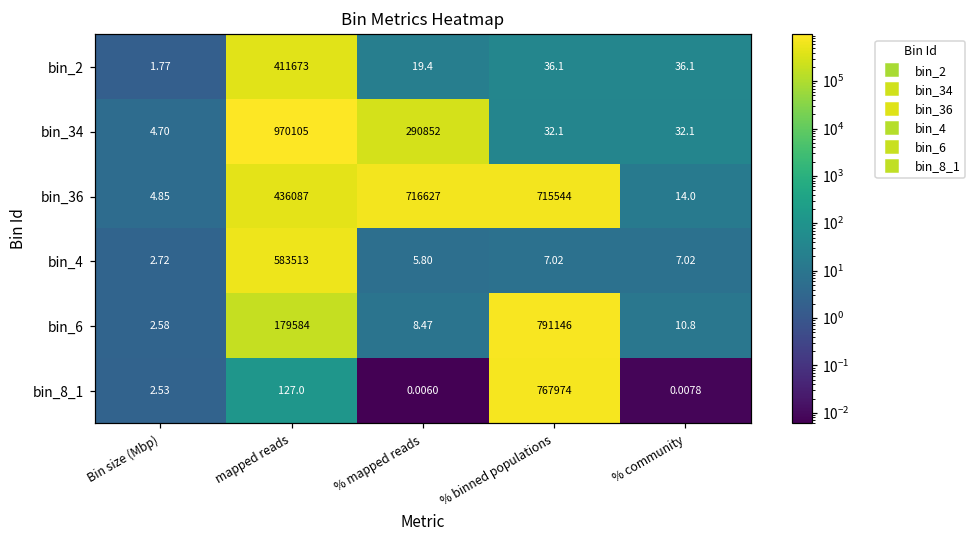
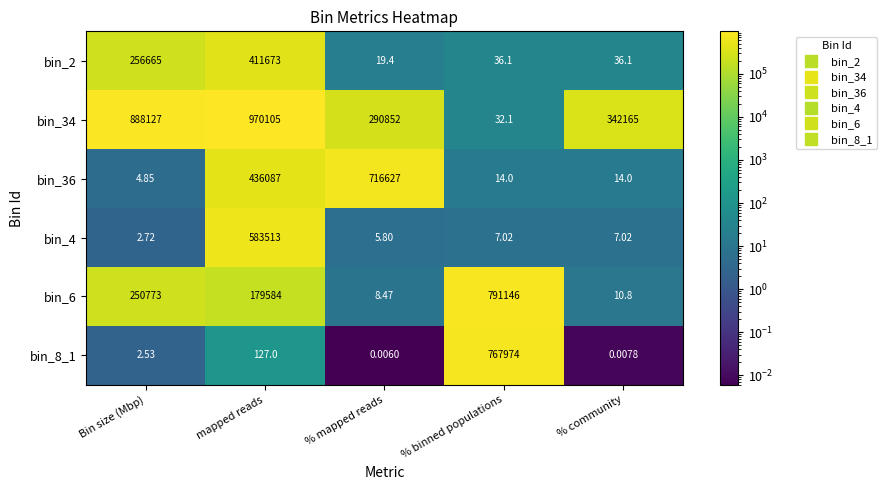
  {
    "bin_2": {
-     "Bin size (Mbp)": 1.77,
+     "Bin size (Mbp)": 256665,
      "mapped reads": 411673,
      "% mapped reads": 19.4,
      "% binned populations": 36.1,
      "% community": 36.1
    },
    "bin_34": {
-     "Bin size (Mbp)": 4.70,
+     "Bin size (Mbp)": 888127,
      "mapped reads": 970105,
      "% mapped reads": 290852,
      "% binned populations": 32.1,
-     "% community": 32.1
+     "% community": 342165
    },
    "bin_36": {
      "Bin size (Mbp)": 4.85,
      "mapped reads": 436087,
      "% mapped reads": 716627,
-     "% binned populations": 715544,
+     "% binned populations": 14.0,
      "% community": 14.0
    },
    "bin_4": {
      "Bin size (Mbp)": 2.72,
      "mapped reads": 583513,
      "% mapped reads": 5.80,
      "% binned populations": 7.02,
      "% community": 7.02
    },
    "bin_6": {
-     "Bin size (Mbp)": 2.58,
+     "Bin size (Mbp)": 250773,
      "mapped reads": 179584,
      "% mapped reads": 8.47,
      "% binned populations": 791146,
      "% community": 10.8
    },
    "bin_8_1": {
      "Bin size (Mbp)": 2.53,
      "mapped reads": 127.0,
      "% mapped reads": 0.0060,
      "% binned populations": 767974,
      "% community": 0.0078
    }
  }
